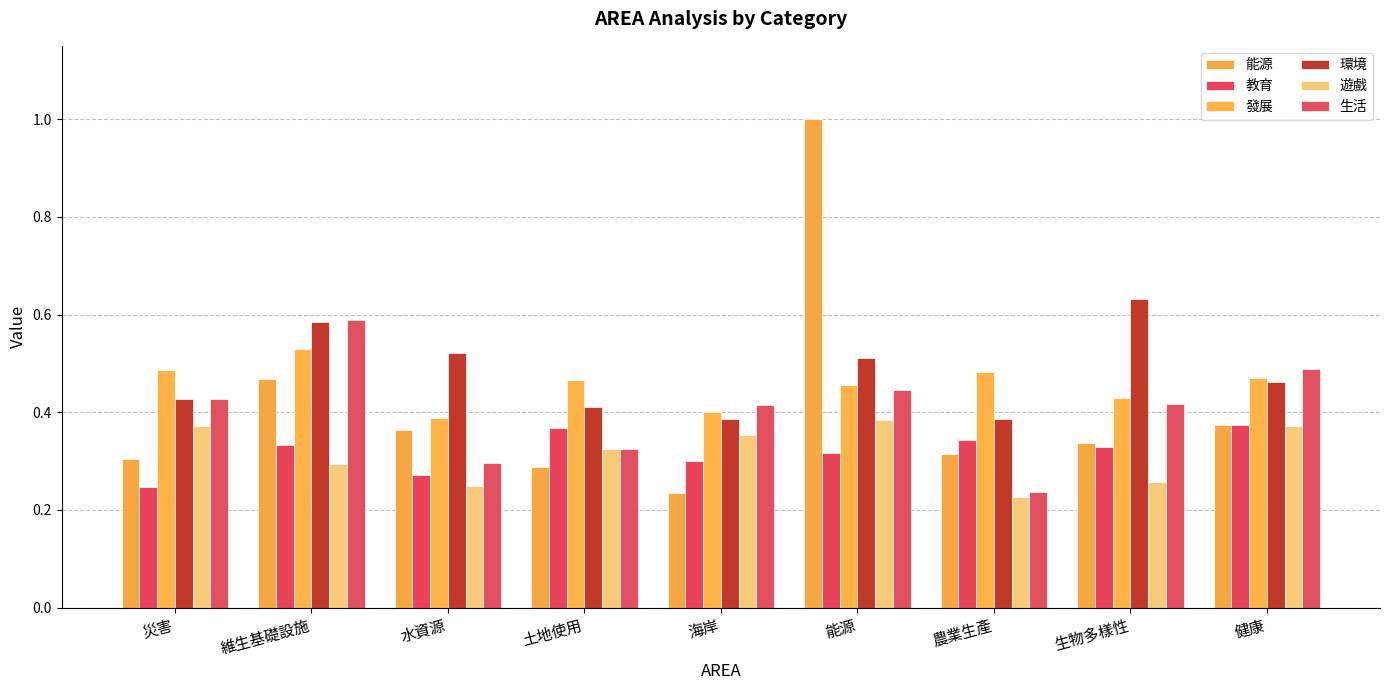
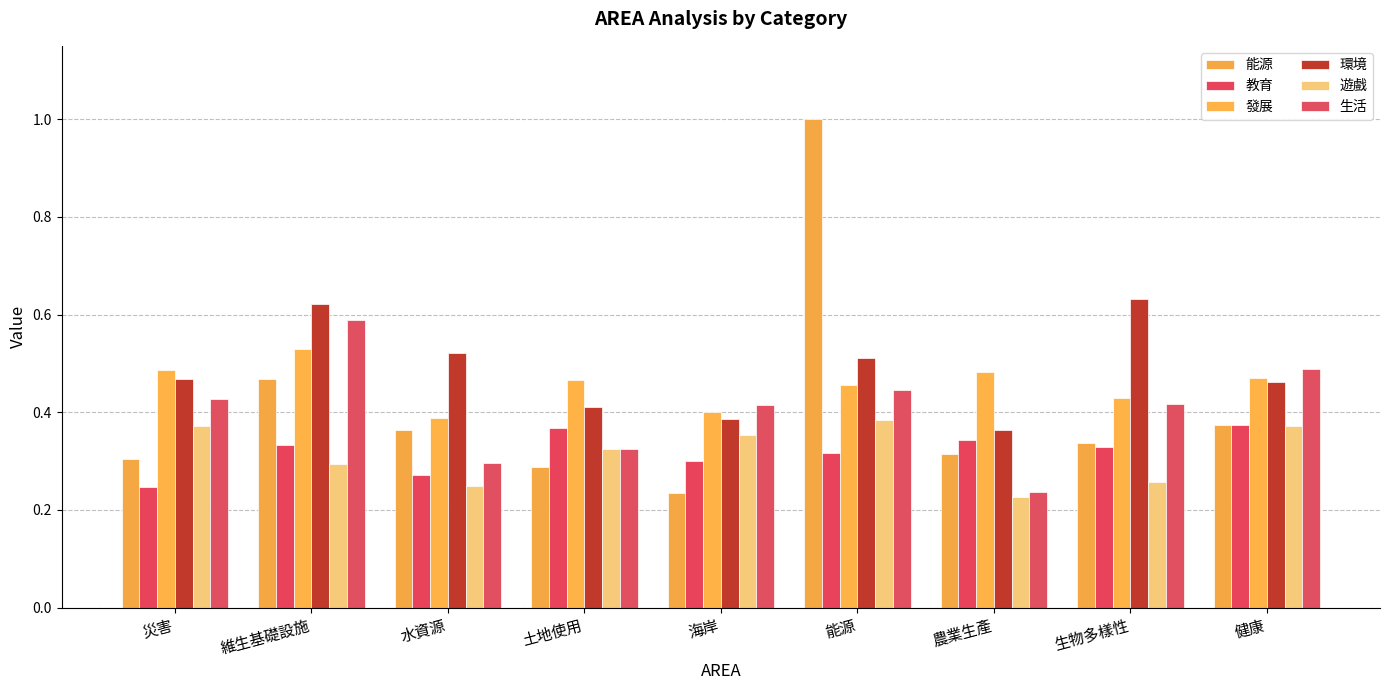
  {
    "環境": {
-     "災害": 0.43,
-     "維生基礎設施": 0.59,
+     "災害": 0.47,
+     "維生基礎設施": 0.62,
      "水資源": 0.52,
      "土地使用": 0.41,
      "海岸": 0.39,
      "能源": 0.51,
-     "農業生產": 0.39,
+     "農業生產": 0.36,
      "生物多樣性": 0.63,
      "健康": 0.46
    }
  }
